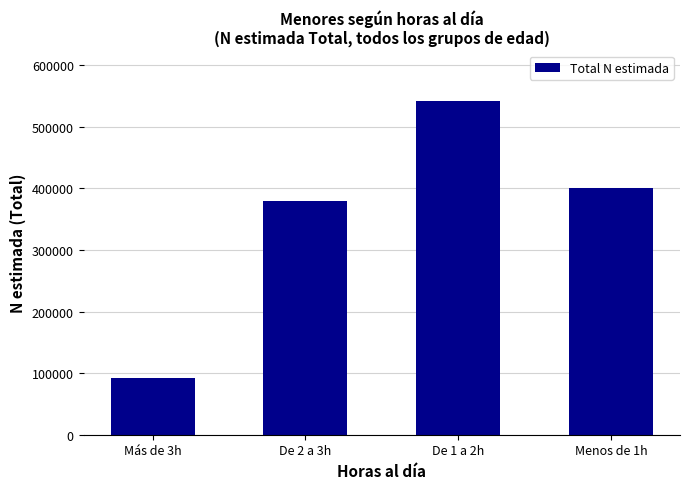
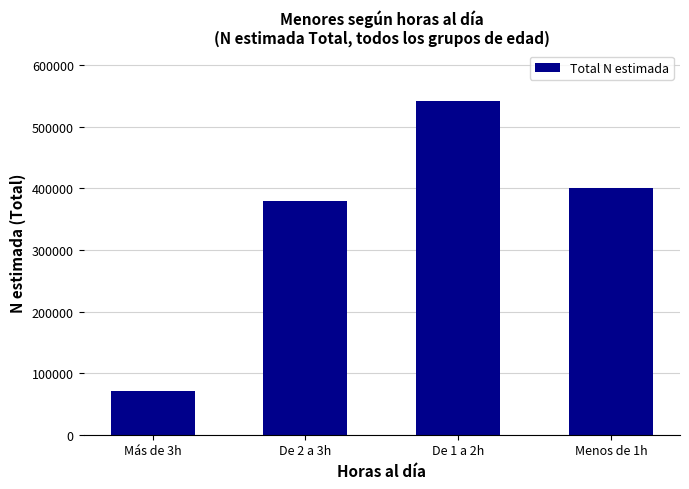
  {
-   "Más de 3h": 90000,
+   "Más de 3h": 70000,
    "De 2 a 3h": 380000,
    "De 1 a 2h": 540000,
    "Menos de 1h": 400000
  }
